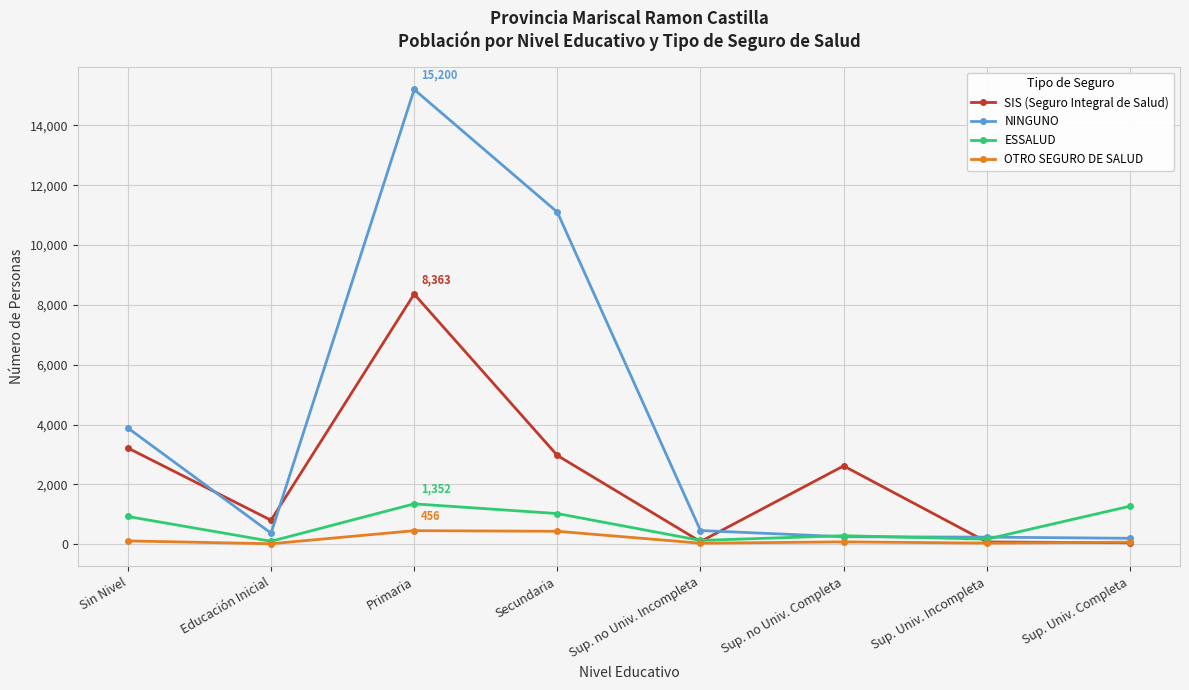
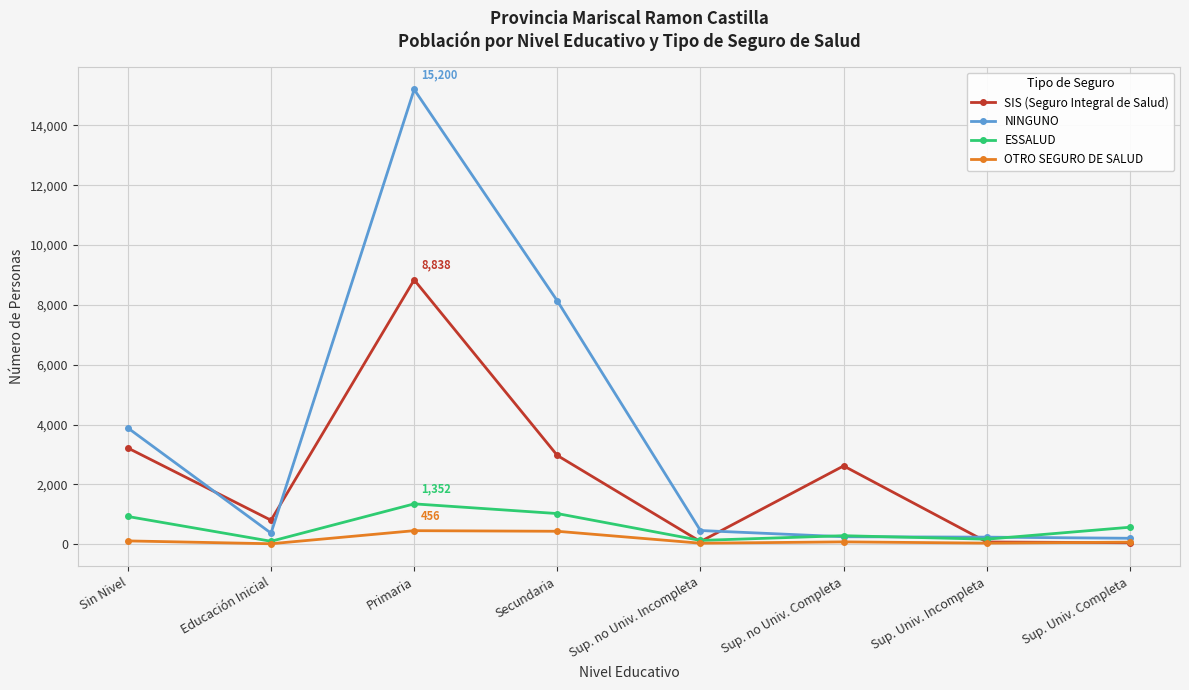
  {
    "SIS (Seguro Integral de Salud)": {
-     "Primaria": "8,363"
+     "Primaria": "8,838"
    },
    "NINGUNO": {
      "Sin Nivel": "3,900",
      "Educación Inicial": "400",
-     "Secundaria": "11,100",
+     "Secundaria": "8,100",
      "Sup. no Univ. Incompleta": "500",
      "Sup. Univ. Completa": "200"
    },
    "ESSALUD": {
      "Sin Nivel": "900",
      "Secundaria": "1,000",
-     "Sup. Univ. Completa": "1,300"
+     "Sup. Univ. Completa": "600"
    },
    "OTRO SEGURO DE SALUD": {
      "Primaria": "456"
    }
  }
